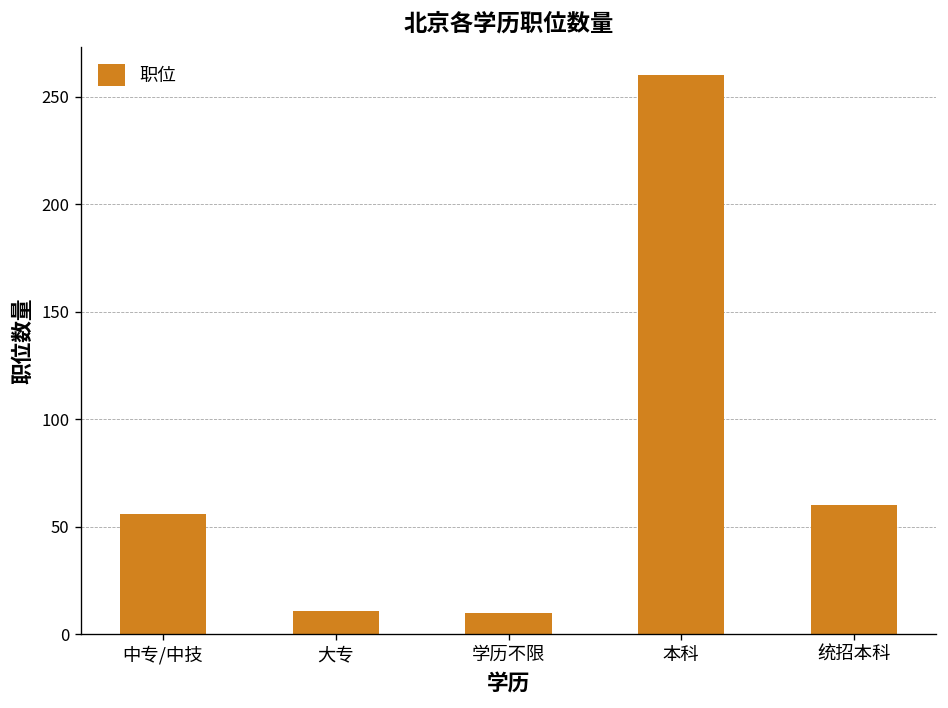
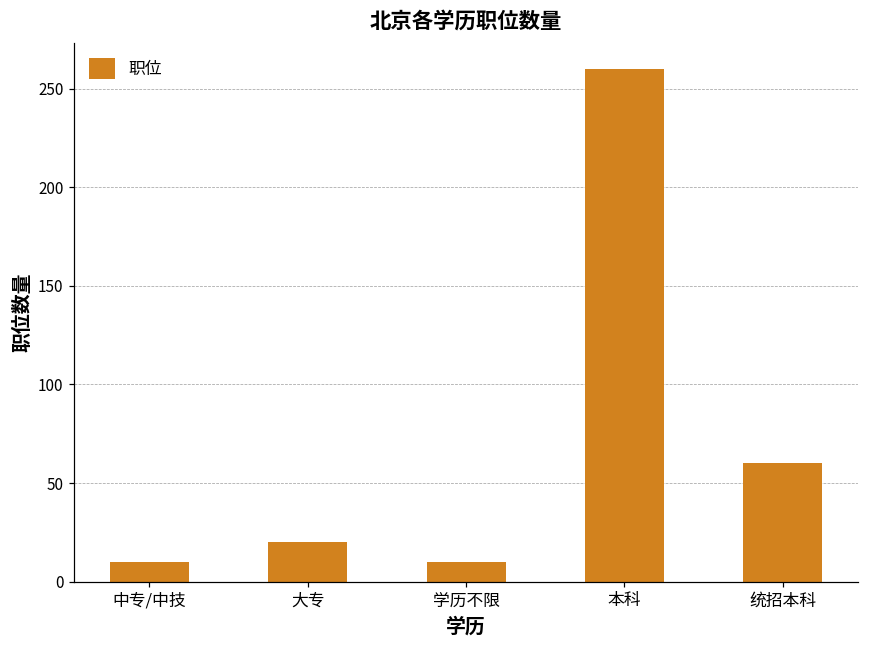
  {
-   "中专/中技": 56,
-   "大专": 11,
+   "中专/中技": 10,
+   "大专": 20,
    "学历不限": 10,
    "本科": 260,
    "统招本科": 60
  }
